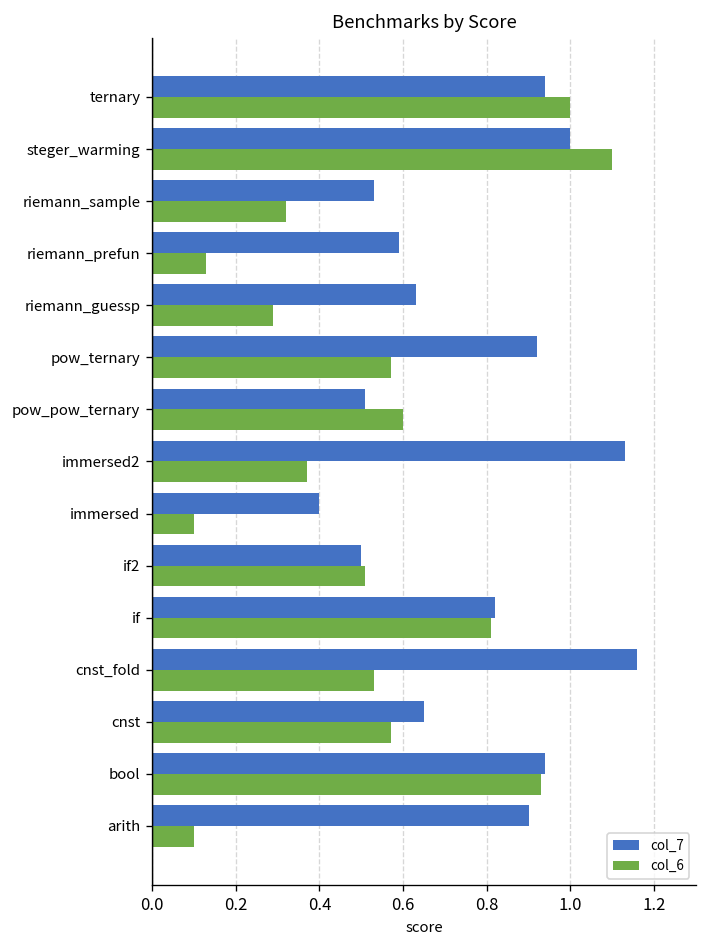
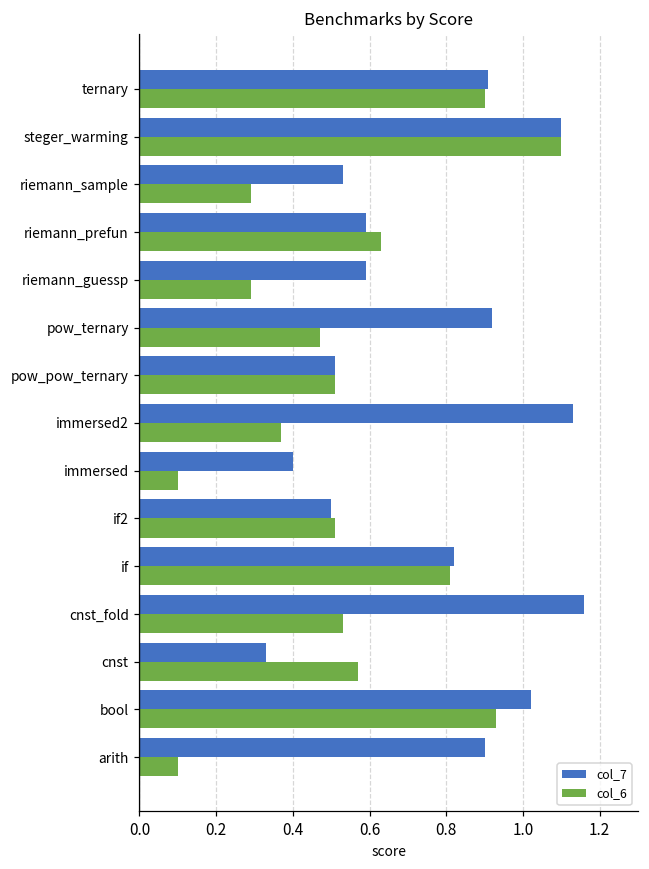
  {
    "col_7": {
-     "ternary": 0.94,
-     "steger_warming": 1.0,
+     "ternary": 0.91,
+     "steger_warming": 1.1,
      "riemann_sample": 0.53,
      "riemann_prefun": 0.59,
-     "riemann_guessp": 0.63,
+     "riemann_guessp": 0.59,
      "pow_ternary": 0.92,
      "pow_pow_ternary": 0.51,
      "immersed2": 1.13,
      "immersed": 0.40,
      "if2": 0.50,
      "if": 0.82,
      "cnst_fold": 1.16,
-     "cnst": 0.65,
-     "bool": 0.94,
+     "cnst": 0.33,
+     "bool": 1.02,
      "arith": 0.90
    },
    "col_6": {
-     "ternary": 1.0,
+     "ternary": 0.9,
      "steger_warming": 1.10,
-     "riemann_sample": 0.32,
-     "riemann_prefun": 0.13,
+     "riemann_sample": 0.29,
+     "riemann_prefun": 0.63,
      "riemann_guessp": 0.29,
-     "pow_ternary": 0.57,
-     "pow_pow_ternary": 0.60,
+     "pow_ternary": 0.47,
+     "pow_pow_ternary": 0.51,
      "immersed2": 0.37,
      "immersed": 0.10,
      "if2": 0.51,
      "if": 0.81,
      "cnst_fold": 0.53,
      "cnst": 0.57,
      "bool": 0.93,
      "arith": 0.10
    }
  }
